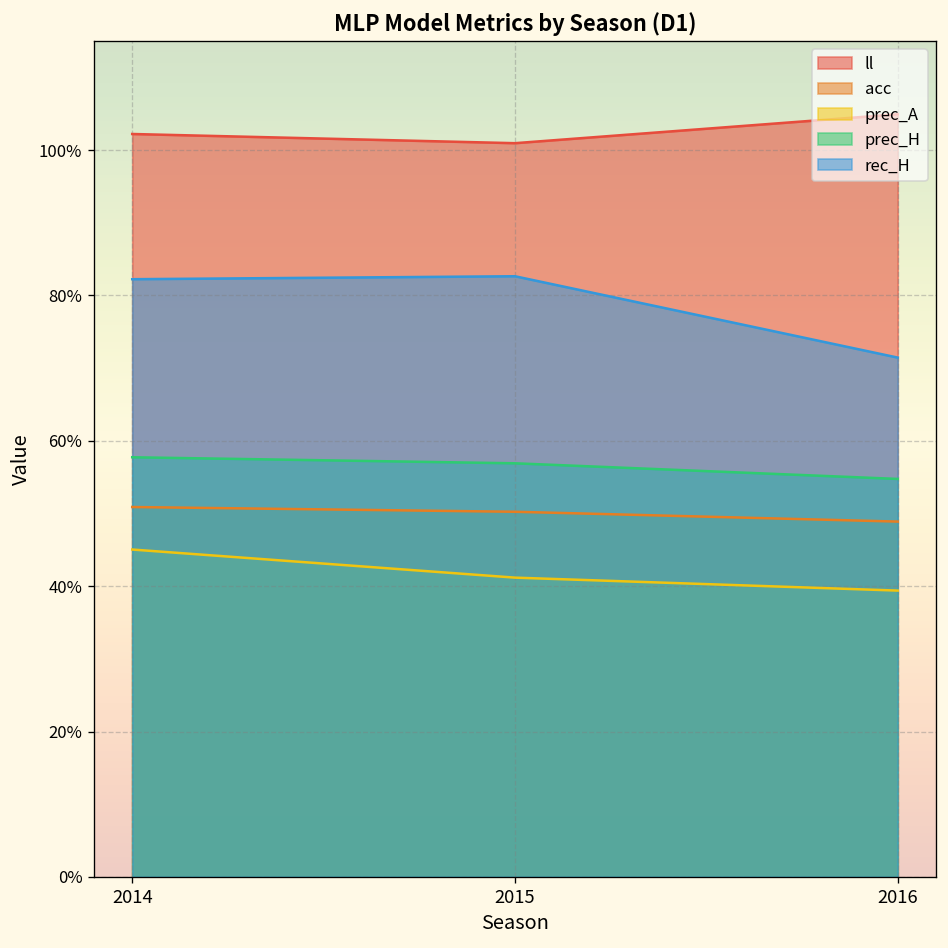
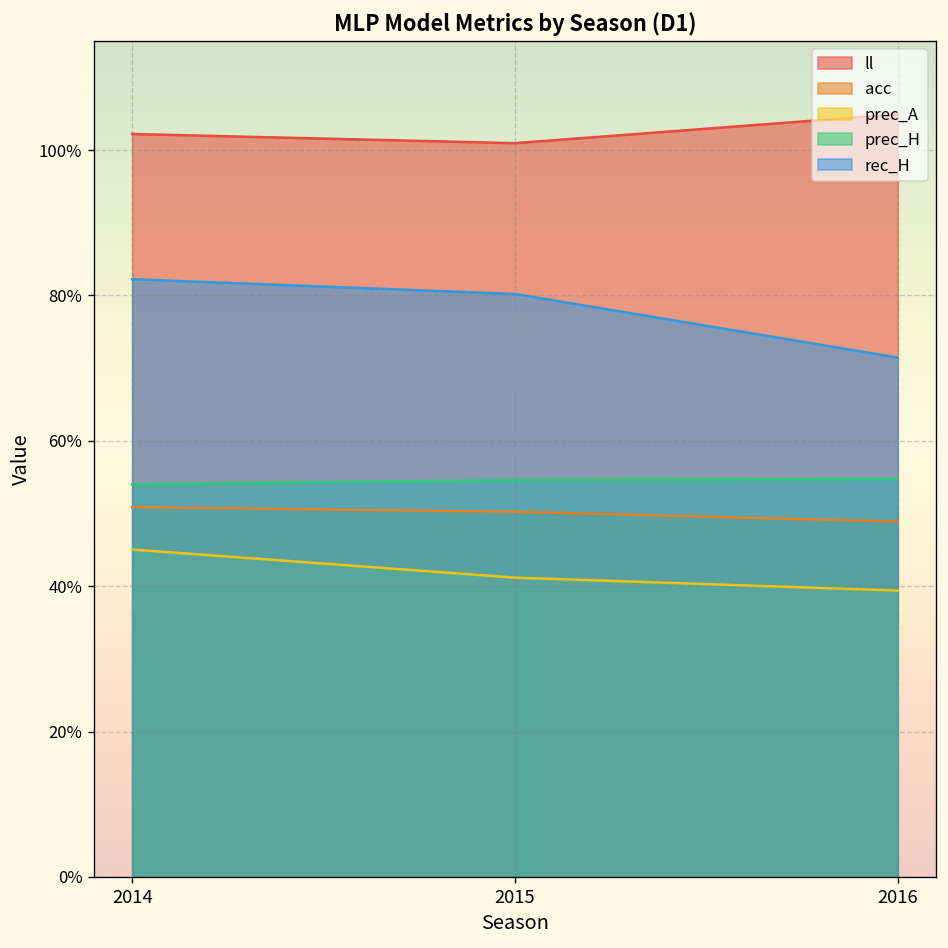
  {
    "prec_A": {
      "2014": "45%",
      "2015": "41%",
      "2016": "39%"
    },
    "prec_H": {
-     "2014": "58%",
-     "2015": "57%",
+     "2014": "54%",
+     "2015": "55%",
      "2016": "55%"
    },
    "rec_H": {
      "2014": "82%",
-     "2015": "83%",
+     "2015": "80%",
      "2016": "71%"
    }
  }
